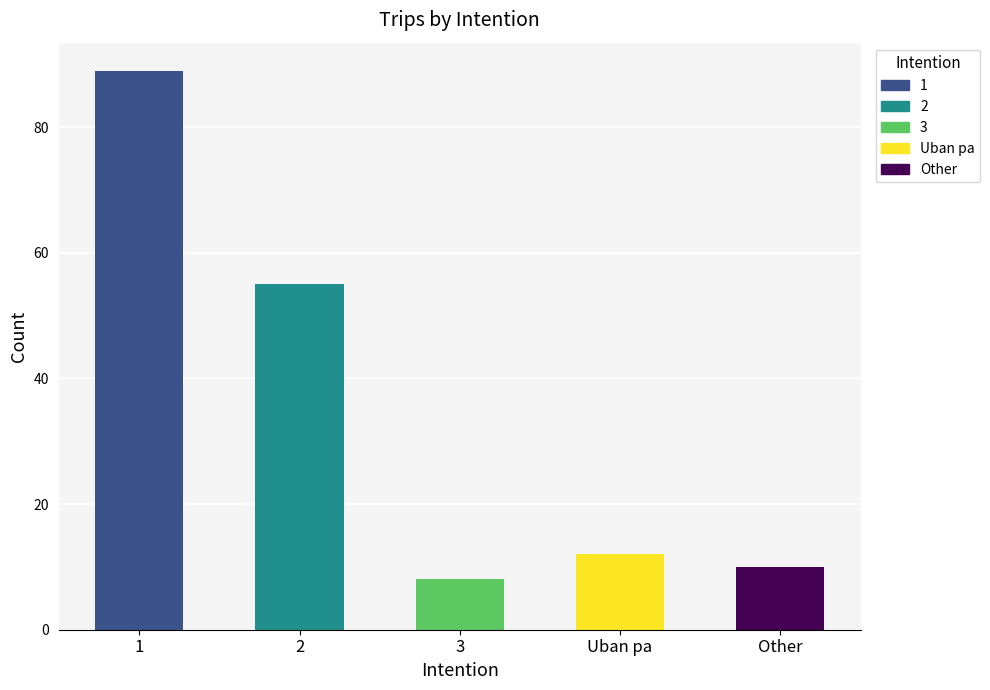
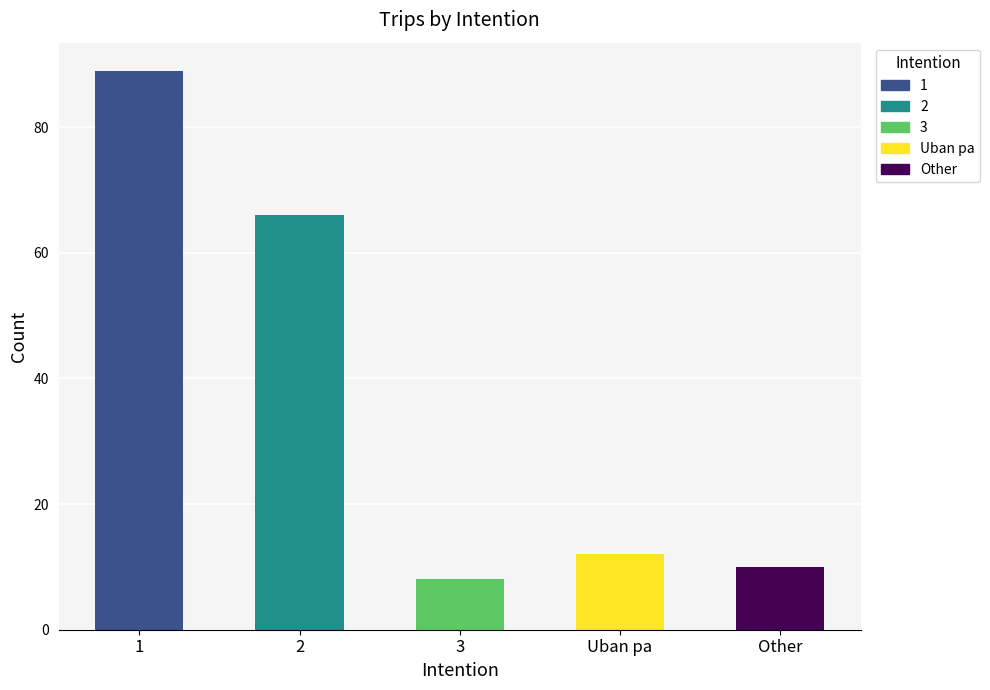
  {
    "1": 89,
-   "2": 55,
+   "2": 66,
    "3": 8,
    "Uban pa": 12,
    "Other": 10
  }
